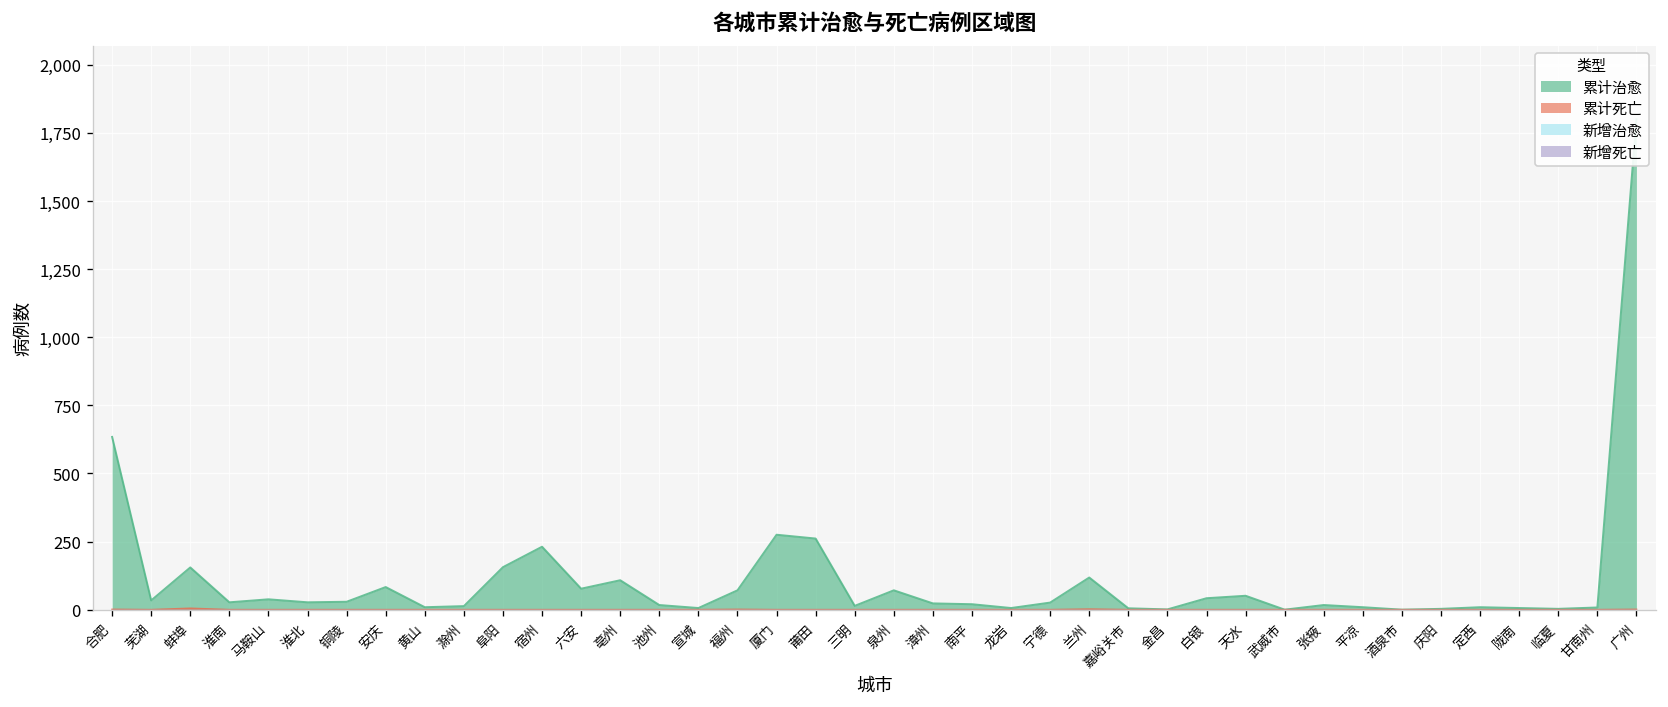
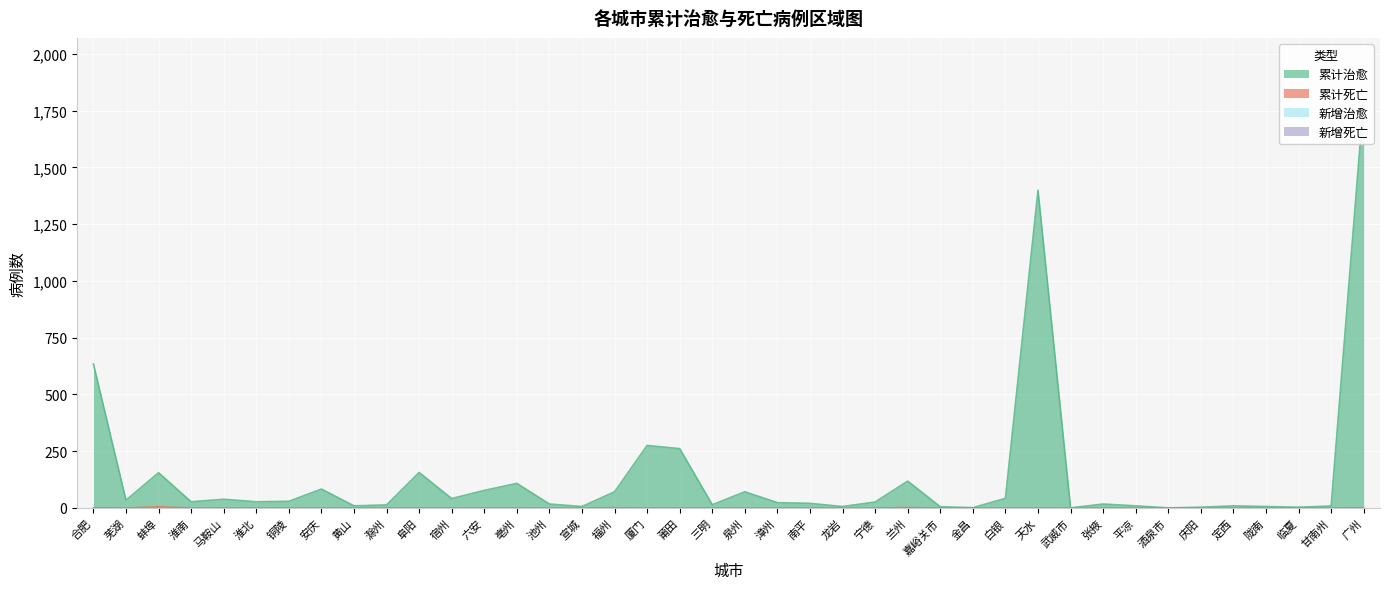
  {
    "累计治愈": {
      "合肥": "630",
      "芜湖": "30",
      "蚌埠": "160",
      "淮南": "30",
      "马鞍山": "40",
      "淮北": "30",
      "铜陵": "30",
      "安庆": "80",
      "滁州": "10",
      "阜阳": "160",
-     "宿州": "230",
+     "宿州": "40",
      "六安": "80",
      "亳州": "110",
      "池州": "20",
      "福州": "70",
      "厦门": "280",
      "莆田": "260",
      "三明": "10",
      "泉州": "70",
      "漳州": "20",
      "南平": "20",
      "宁德": "30",
      "兰州": "120",
      "白银": "40",
-     "天水": "50",
+     "天水": "1,400",
      "张掖": "20"
    }
  }
